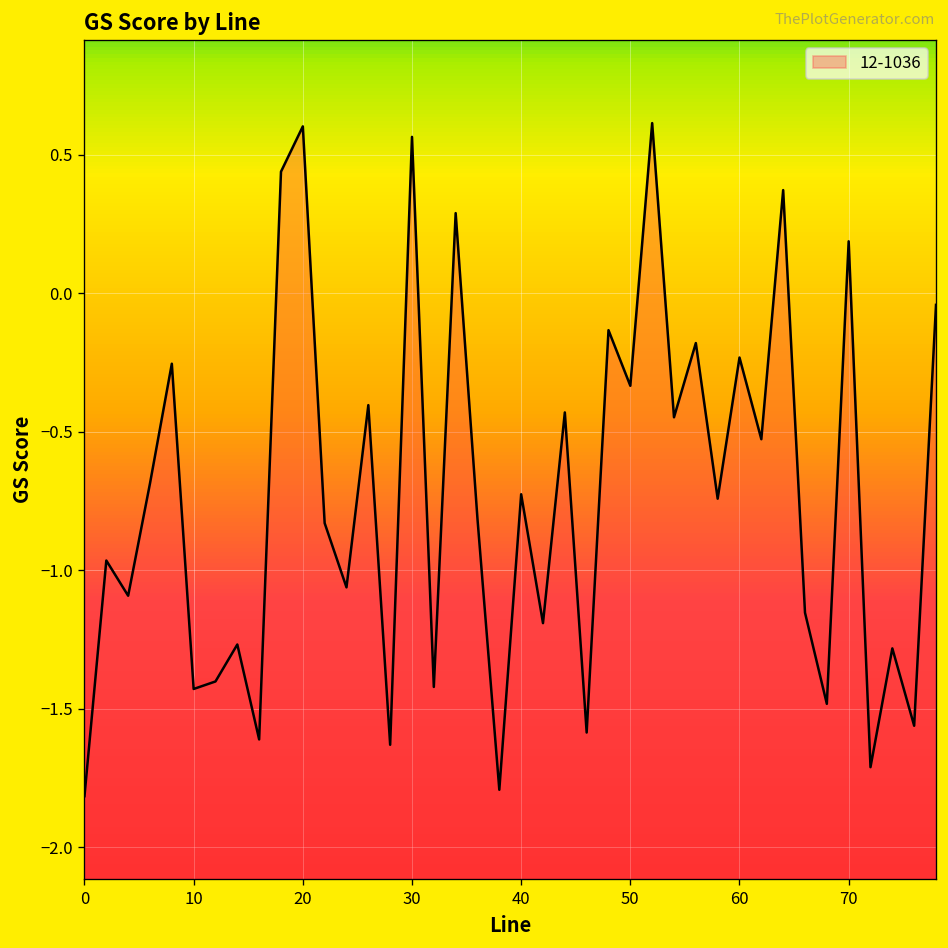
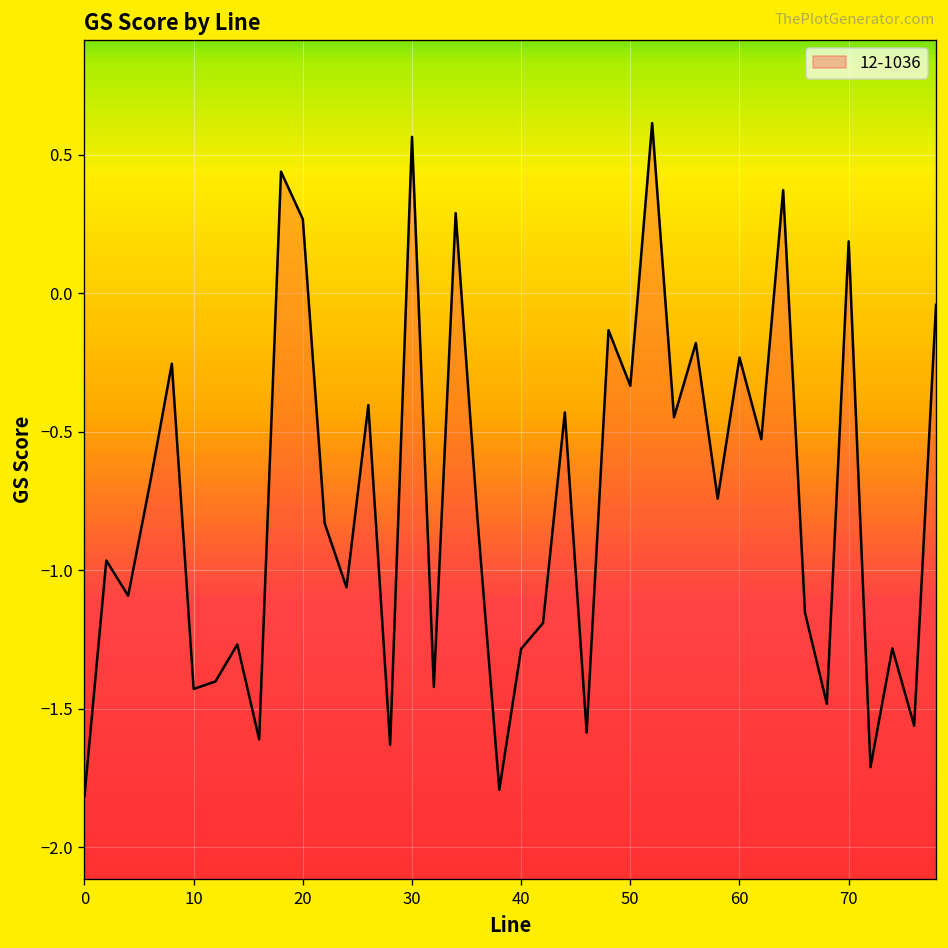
  {
    "0": -1.82,
    "10": -1.43,
-   "20": 0.60,
+   "20": 0.27,
    "30": 0.56,
-   "40": -0.73,
+   "40": -1.28,
    "50": -0.33,
    "60": -0.23,
    "70": 0.19
  }
